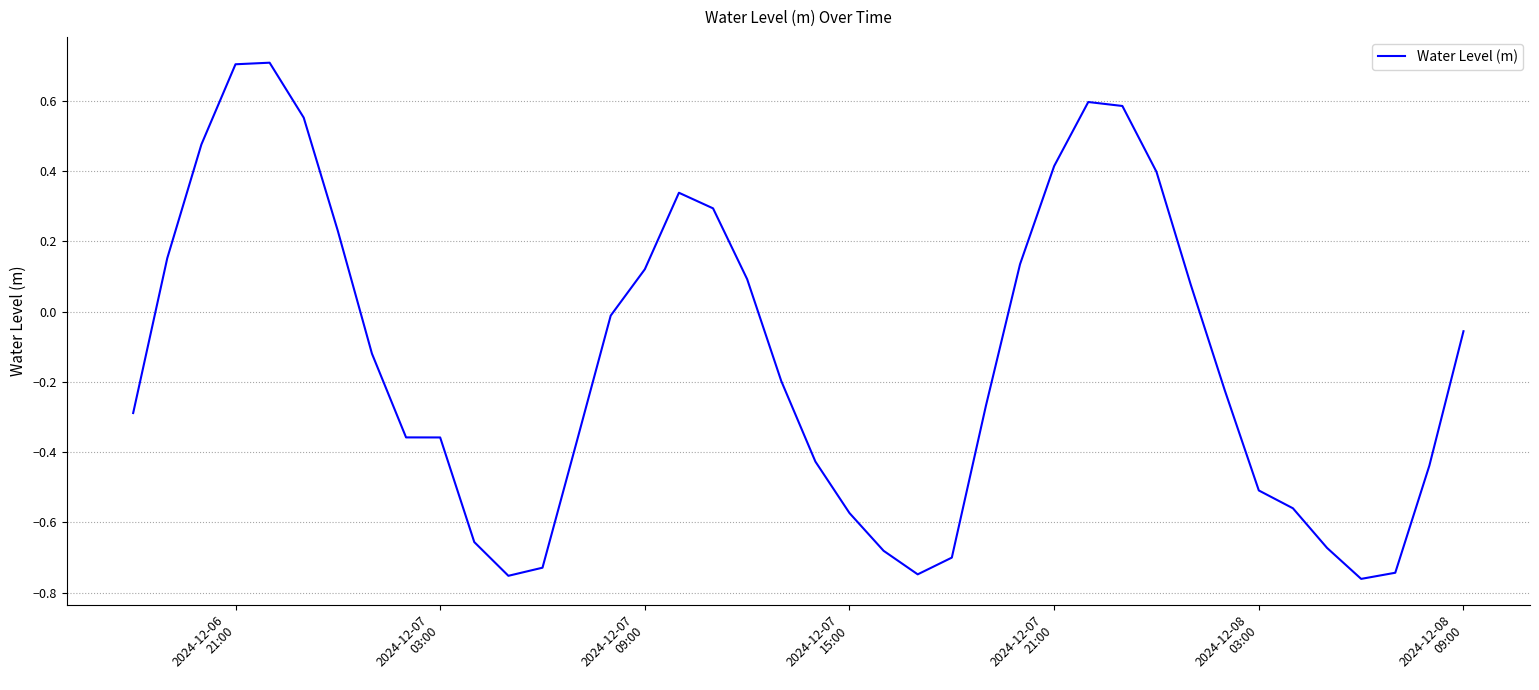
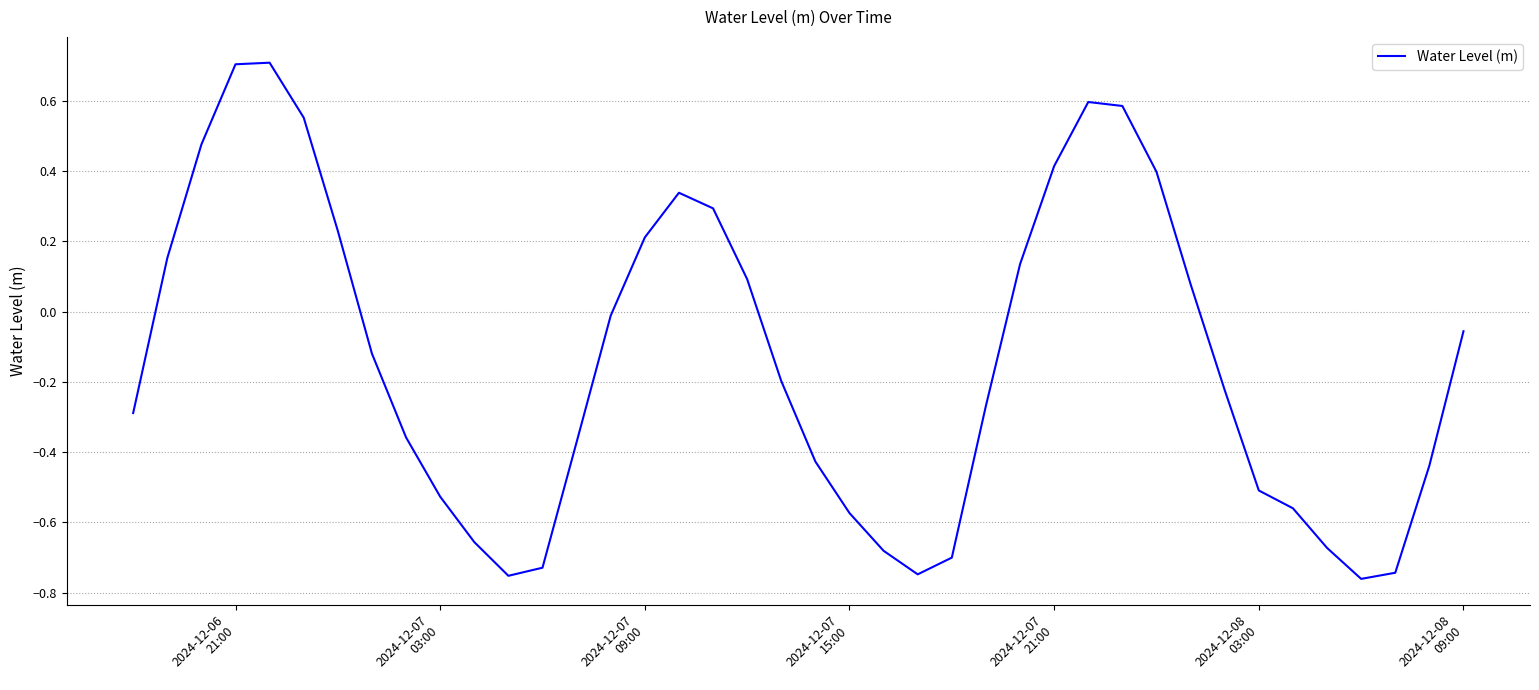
  {
    "2024-12-06 21:00": 0.70,
-   "2024-12-07 03:00": -0.36,
-   "2024-12-07 09:00": 0.12,
+   "2024-12-07 03:00": -0.53,
+   "2024-12-07 09:00": 0.21,
    "2024-12-07 15:00": -0.57,
    "2024-12-07 21:00": 0.41,
    "2024-12-08 03:00": -0.51,
    "2024-12-08 09:00": -0.06
  }
